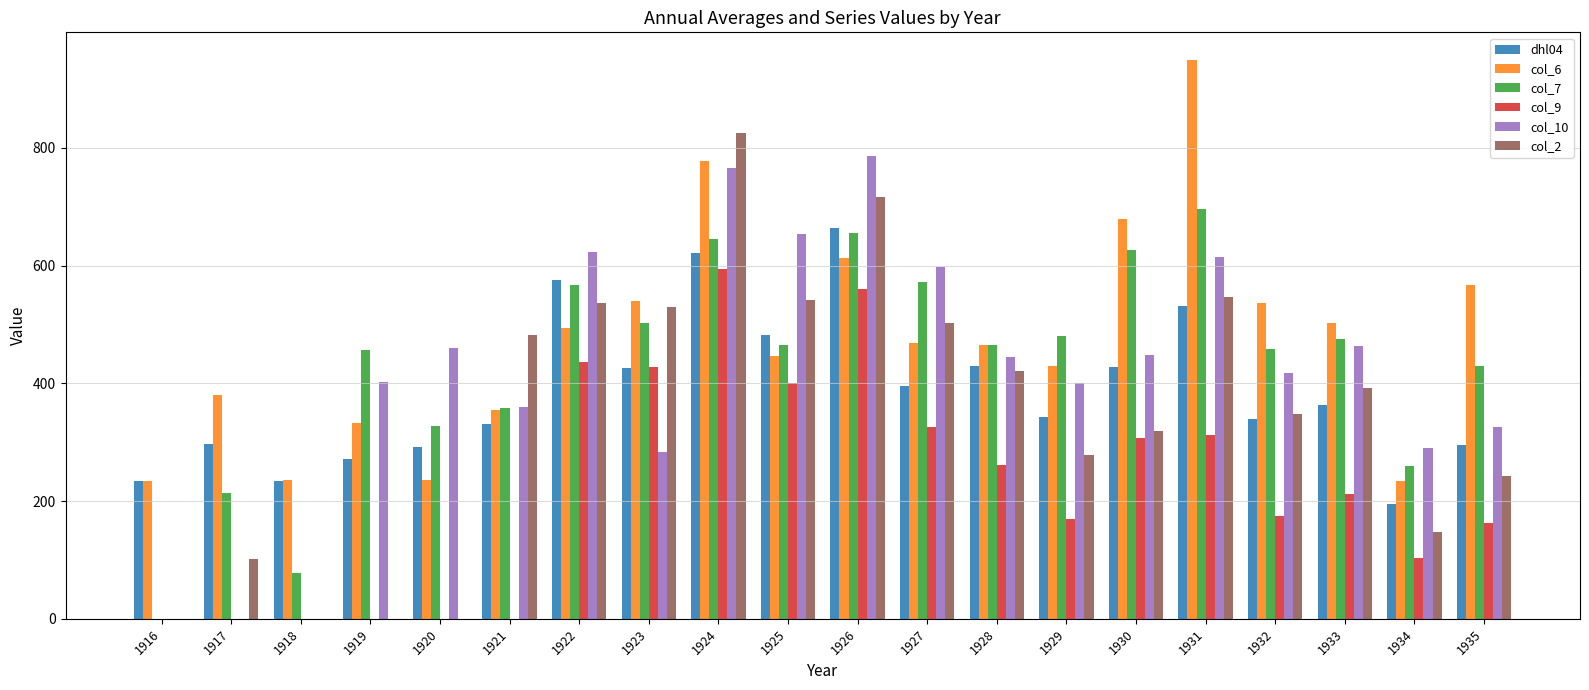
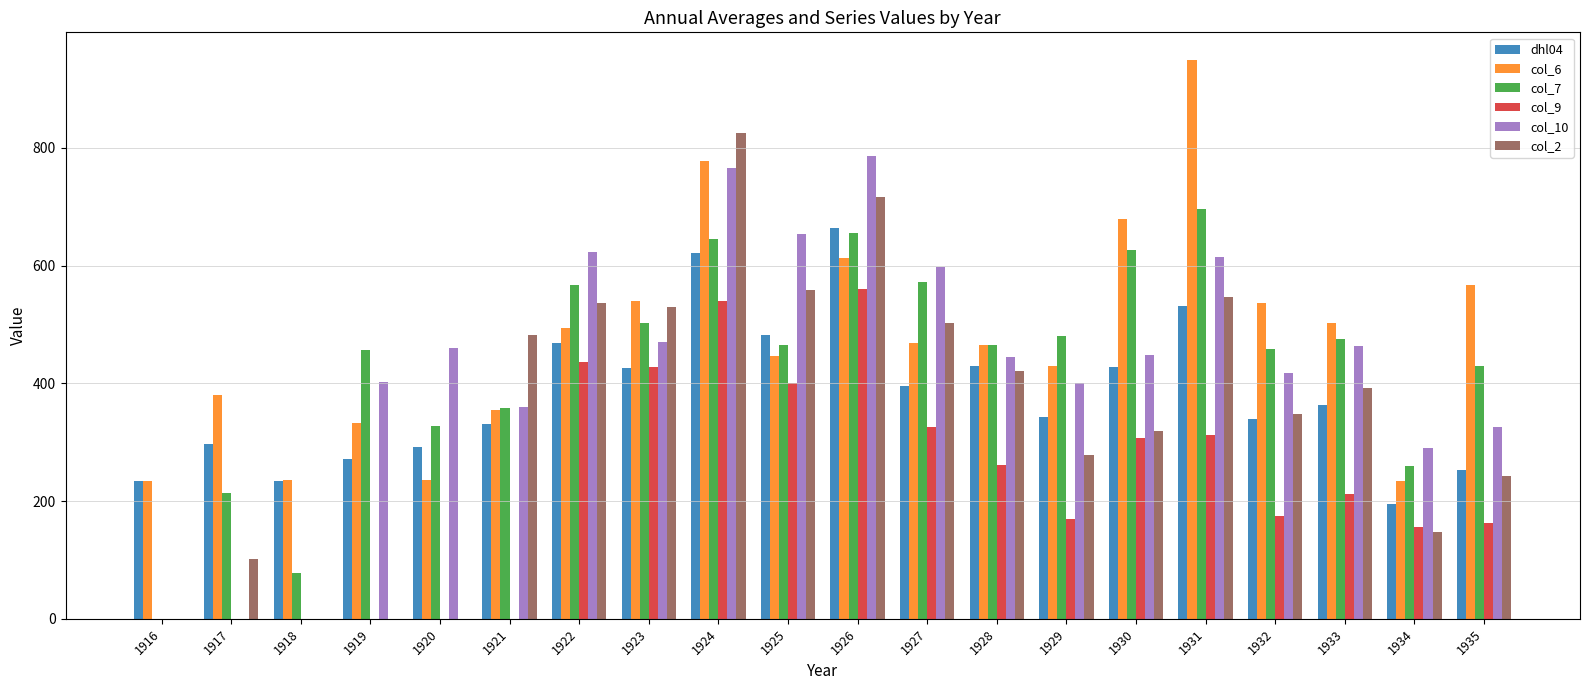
  {
    "dhl04": {
      "1916": 240,
      "1917": 300,
      "1918": 230,
      "1919": 270,
      "1920": 290,
      "1921": 330,
-     "1922": 580,
+     "1922": 470,
      "1923": 430,
      "1924": 620,
      "1925": 480,
      "1926": 660,
      "1927": 400,
      "1928": 430,
      "1929": 340,
      "1930": 430,
      "1931": 530,
      "1932": 340,
      "1933": 360,
      "1934": 190,
-     "1935": 300
+     "1935": 250
    },
    "col_6": {
      "1916": 240,
      "1917": 380,
      "1918": 240,
      "1919": 330,
      "1920": 240,
      "1921": 350,
      "1922": 490,
      "1923": 540,
      "1924": 780,
      "1925": 450,
      "1926": 610,
      "1927": 470,
      "1928": 470,
      "1929": 430,
      "1930": 680,
      "1931": 950,
      "1932": 540,
      "1933": 500,
      "1934": 240,
      "1935": 570
    },
    "col_7": {
      "1916": 0,
      "1917": 210,
      "1918": 80,
      "1919": 460,
      "1920": 330,
      "1921": 360,
      "1922": 570,
      "1923": 500,
      "1924": 650,
      "1925": 470,
      "1926": 660,
      "1927": 570,
      "1928": 470,
      "1929": 480,
      "1930": 630,
      "1931": 700,
      "1932": 460,
      "1933": 480,
      "1934": 260,
      "1935": 430
    },
    "col_9": {
      "1916": 0,
      "1917": 0,
      "1918": 0,
      "1919": 0,
      "1920": 0,
      "1921": 0,
      "1922": 440,
      "1923": 430,
-     "1924": 590,
+     "1924": 540,
      "1925": 400,
      "1926": 560,
      "1927": 330,
      "1928": 260,
      "1929": 170,
      "1930": 310,
      "1931": 310,
      "1932": 170,
      "1933": 210,
-     "1934": 100,
+     "1934": 160,
      "1935": 160
    },
    "col_10": {
      "1916": 0,
      "1917": 0,
      "1918": 0,
      "1919": 400,
      "1920": 460,
      "1921": 360,
      "1922": 620,
-     "1923": 280,
+     "1923": 470,
      "1924": 770,
      "1925": 650,
      "1926": 790,
      "1927": 600,
      "1928": 440,
      "1929": 400,
      "1930": 450,
      "1931": 610,
      "1932": 420,
      "1933": 460,
      "1934": 290,
      "1935": 330
    },
    "col_2": {
      "1916": 0,
      "1917": 100,
      "1918": 0,
      "1919": 0,
      "1920": 0,
      "1921": 480,
      "1922": 540,
      "1923": 530,
      "1924": 830,
-     "1925": 540,
+     "1925": 560,
      "1926": 720,
      "1927": 500,
      "1928": 420,
      "1929": 280,
      "1930": 320,
      "1931": 550,
      "1932": 350,
      "1933": 390,
      "1934": 150,
      "1935": 240
    }
  }
